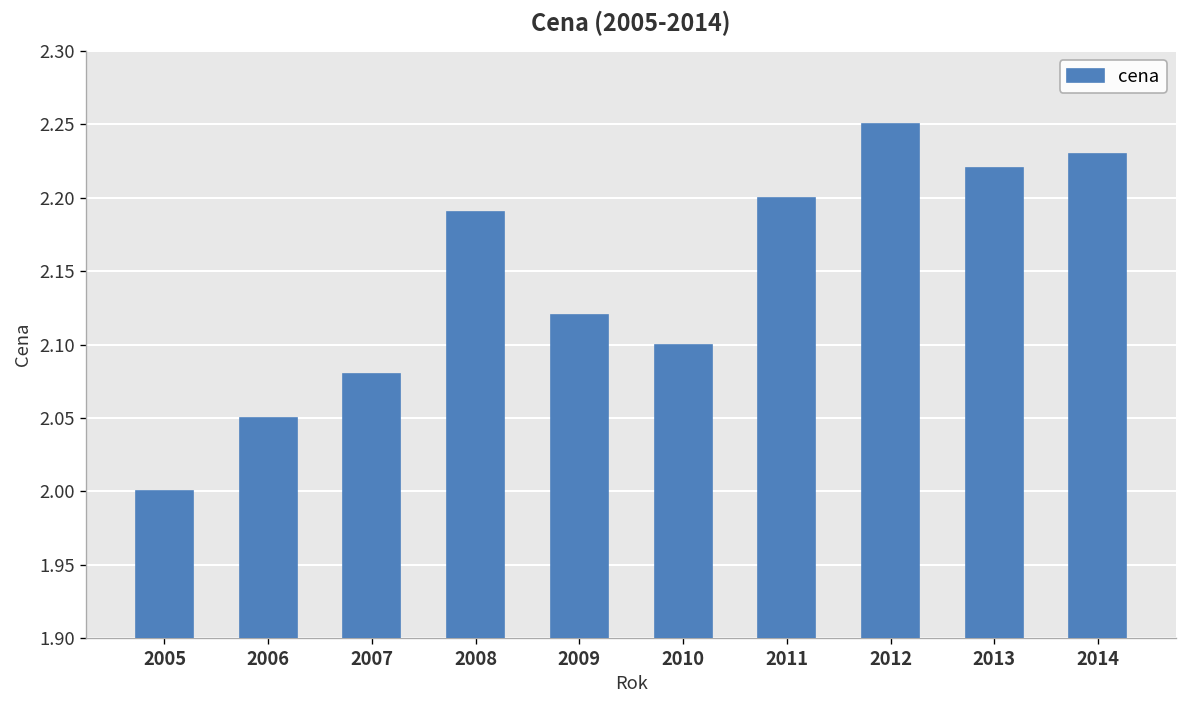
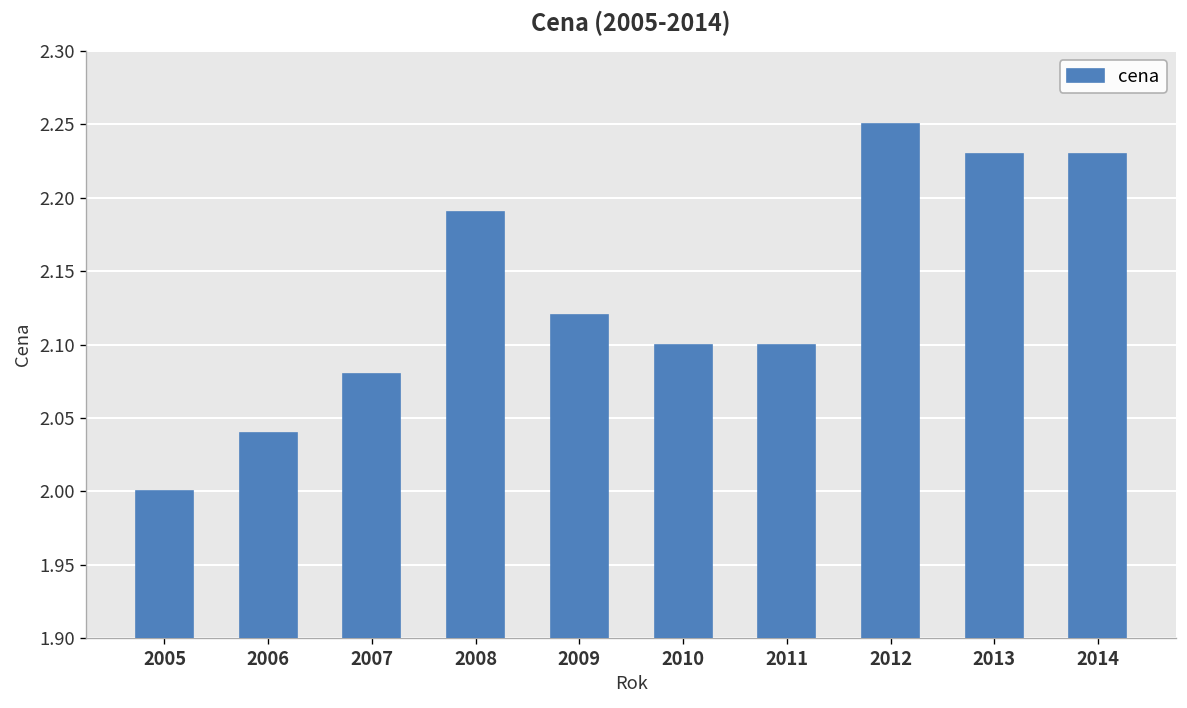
  {
    "2005": 2.00,
-   "2006": 2.05,
+   "2006": 2.04,
    "2007": 2.08,
    "2008": 2.19,
    "2009": 2.12,
    "2010": 2.10,
-   "2011": 2.2,
+   "2011": 2.1,
    "2012": 2.25,
-   "2013": 2.22,
+   "2013": 2.23,
    "2014": 2.23
  }
